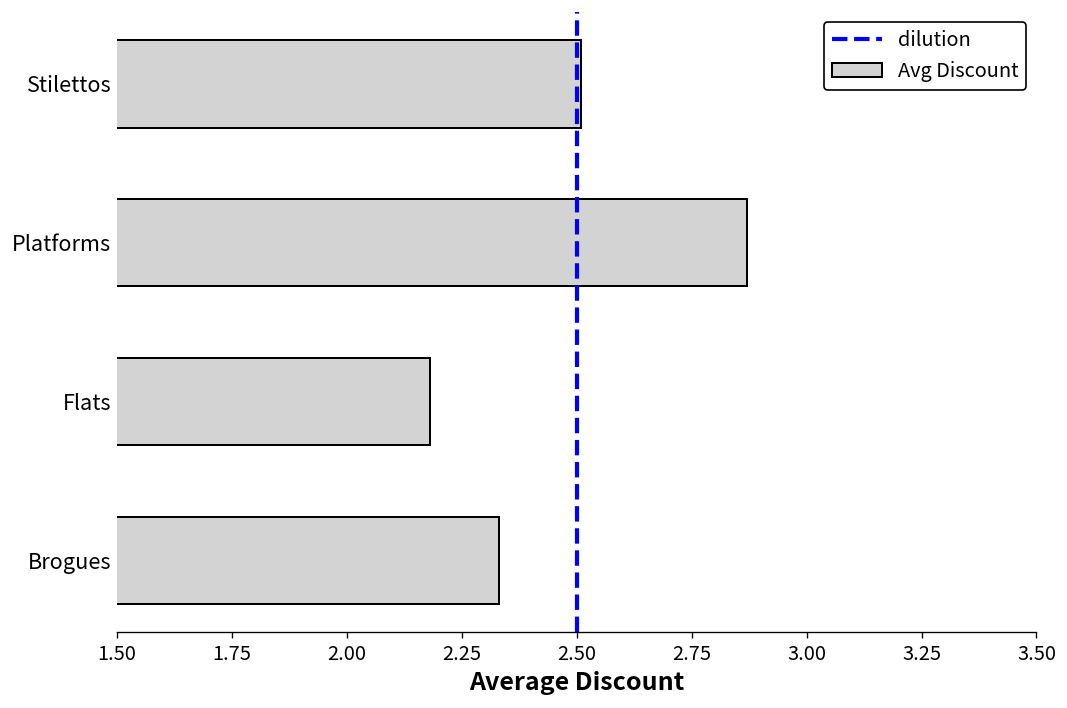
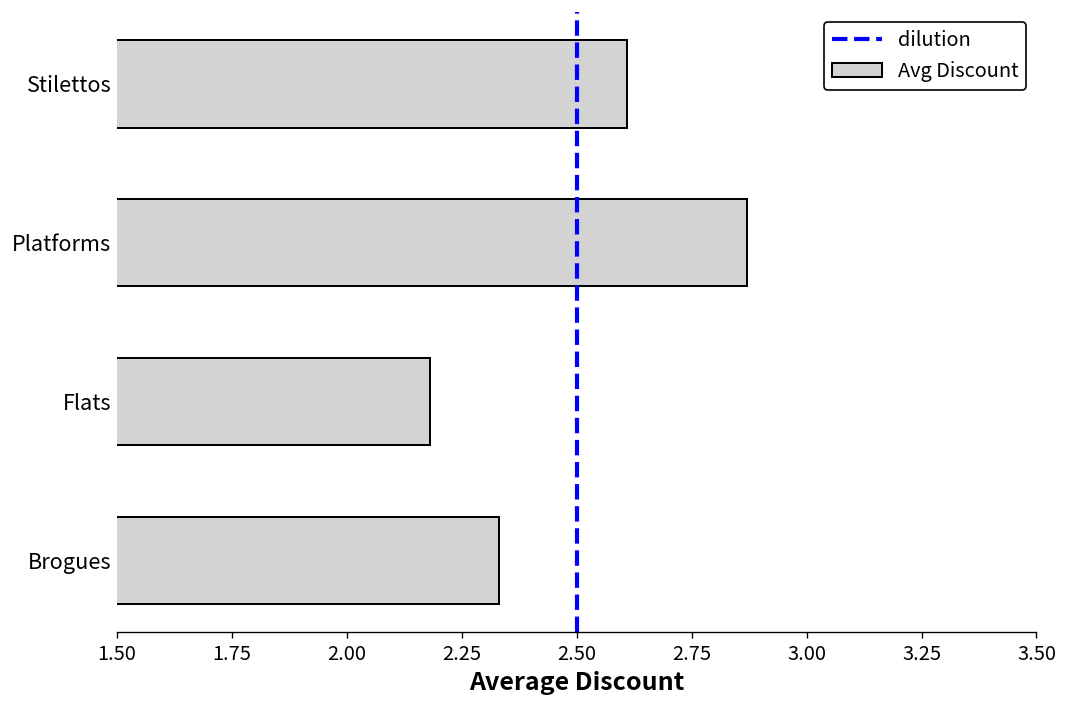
  {
-   "Stilettos": 2.51,
+   "Stilettos": 2.61,
    "Platforms": 2.87,
    "Flats": 2.18,
    "Brogues": 2.33
  }
